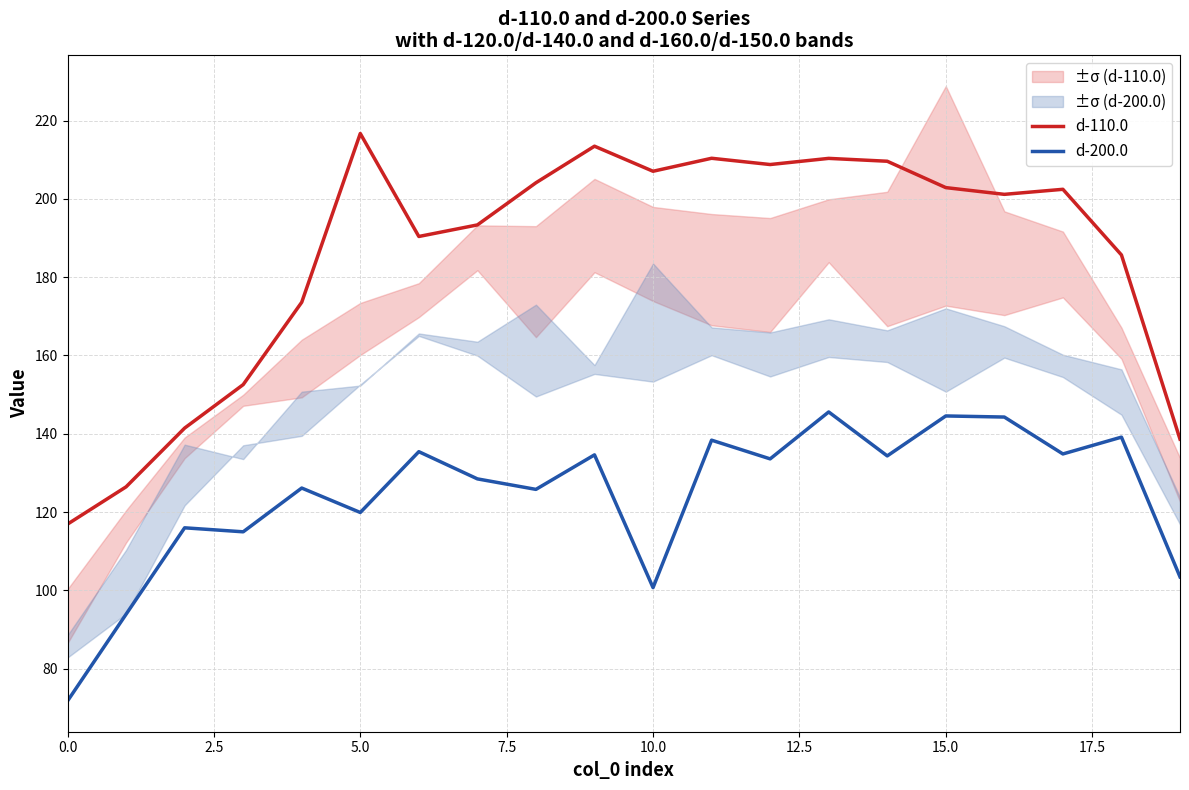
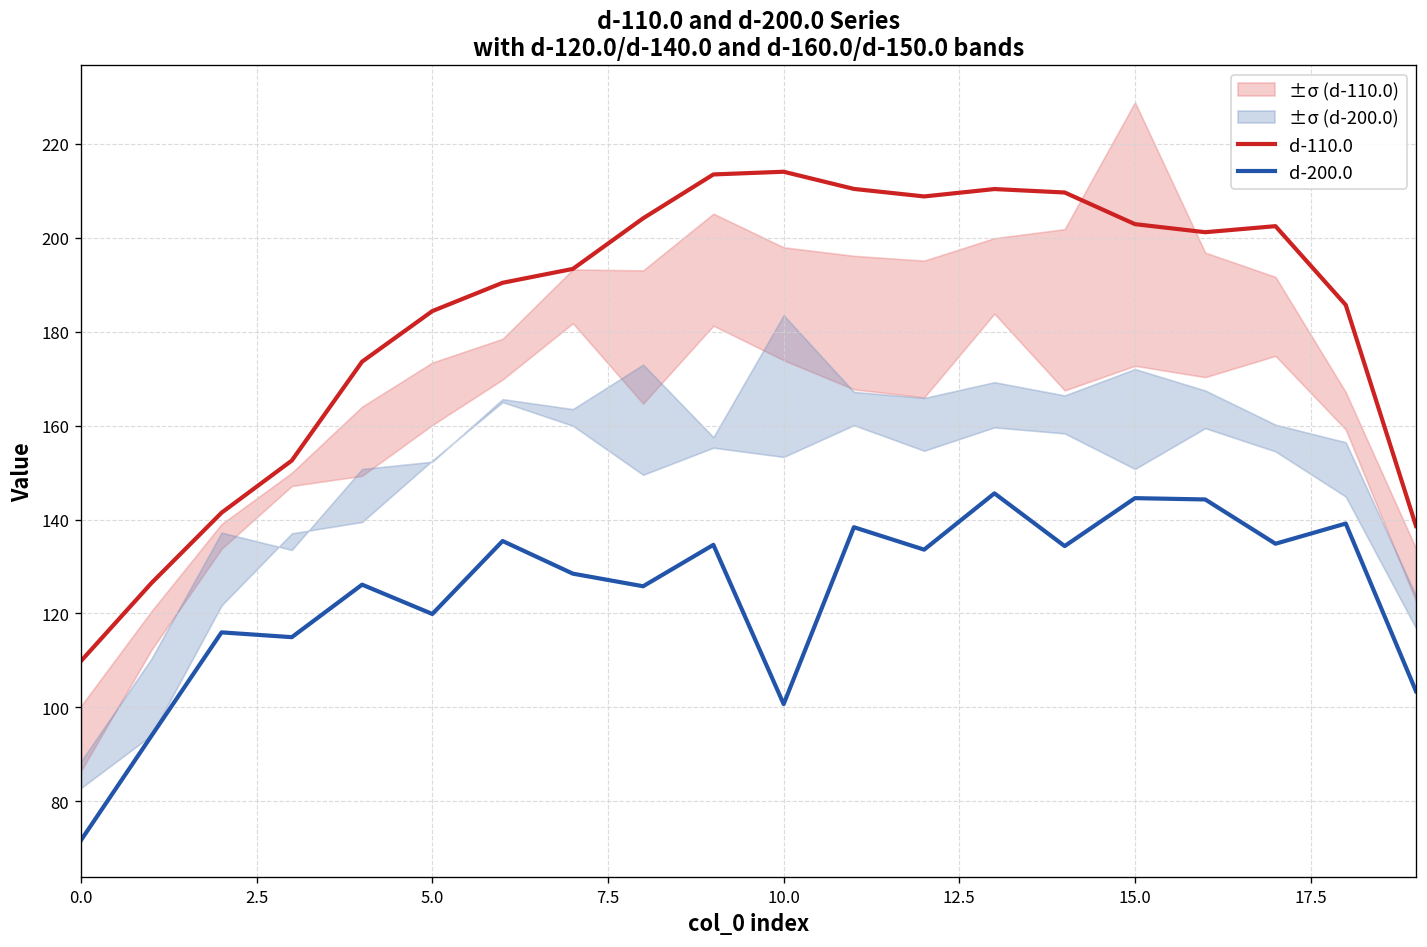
  {
    "d-110.0": {
-     "0.0": 117,
-     "5.0": 217,
-     "10.0": 207,
+     "0.0": 110,
+     "5.0": 184,
+     "10.0": 214,
      "15.0": 203
    },
    "d-200.0": {
      "0.0": 72,
      "5.0": 120,
      "10.0": 101,
      "15.0": 145
    }
  }
